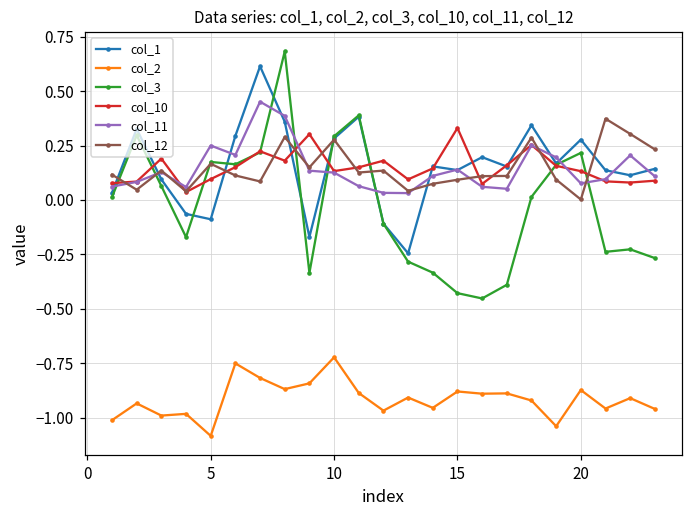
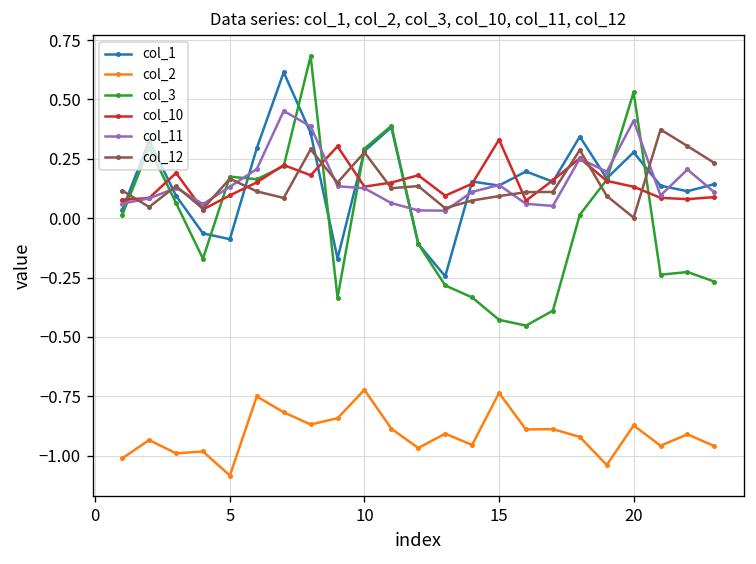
  {
    "col_1": {
      "5": -0.09,
      "20": 0.28
    },
    "col_2": {
      "5": -1.08,
      "10": -0.72,
-     "15": -0.88,
+     "15": -0.74,
      "20": -0.87
    },
    "col_3": {
      "15": -0.43,
-     "20": 0.22
+     "20": 0.53
    },
    "col_10": {
      "5": 0.10,
      "15": 0.33,
      "20": 0.13
    },
    "col_11": {
-     "5": 0.25,
-     "20": 0.08
+     "5": 0.13,
+     "20": 0.41
    },
    "col_12": {
      "15": 0.09,
      "20": 0.00
    }
  }
